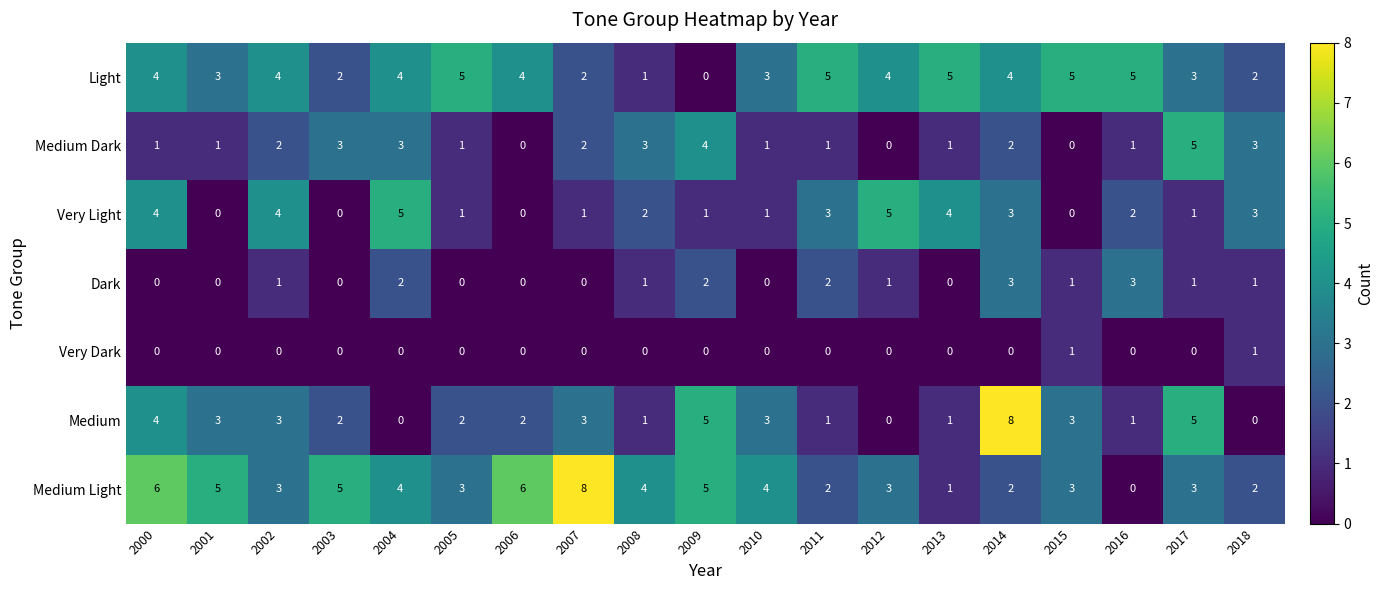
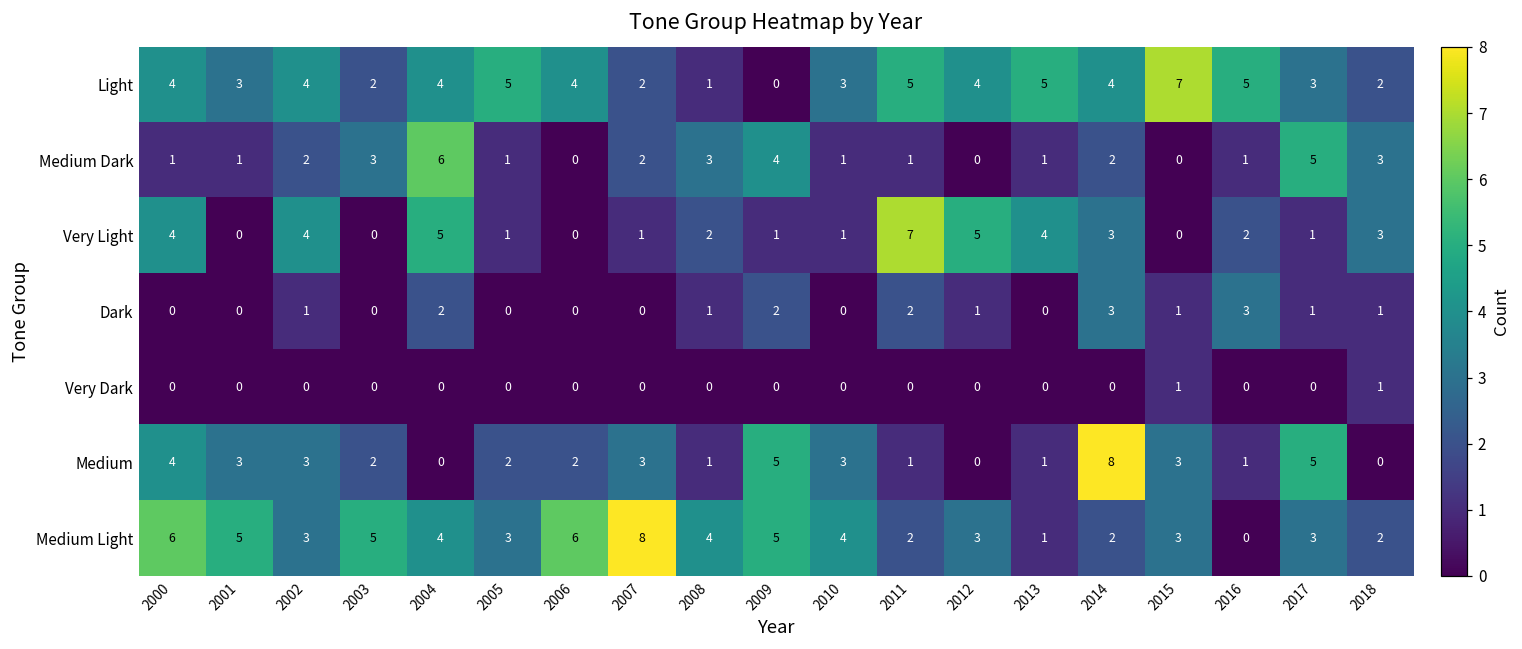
  {
    "Light": {
      "2000": 4,
      "2001": 3,
      "2002": 4,
      "2003": 2,
      "2004": 4,
      "2005": 5,
      "2006": 4,
      "2007": 2,
      "2008": 1,
      "2009": 0,
      "2010": 3,
      "2011": 5,
      "2012": 4,
      "2013": 5,
      "2014": 4,
-     "2015": 5,
+     "2015": 7,
      "2016": 5,
      "2017": 3,
      "2018": 2
    },
    "Medium Dark": {
      "2000": 1,
      "2001": 1,
      "2002": 2,
      "2003": 3,
-     "2004": 3,
+     "2004": 6,
      "2005": 1,
      "2006": 0,
      "2007": 2,
      "2008": 3,
      "2009": 4,
      "2010": 1,
      "2011": 1,
      "2012": 0,
      "2013": 1,
      "2014": 2,
      "2015": 0,
      "2016": 1,
      "2017": 5,
      "2018": 3
    },
    "Very Light": {
      "2000": 4,
      "2001": 0,
      "2002": 4,
      "2003": 0,
      "2004": 5,
      "2005": 1,
      "2006": 0,
      "2007": 1,
      "2008": 2,
      "2009": 1,
      "2010": 1,
-     "2011": 3,
+     "2011": 7,
      "2012": 5,
      "2013": 4,
      "2014": 3,
      "2015": 0,
      "2016": 2,
      "2017": 1,
      "2018": 3
    },
    "Dark": {
      "2000": 0,
      "2001": 0,
      "2002": 1,
      "2003": 0,
      "2004": 2,
      "2005": 0,
      "2006": 0,
      "2007": 0,
      "2008": 1,
      "2009": 2,
      "2010": 0,
      "2011": 2,
      "2012": 1,
      "2013": 0,
      "2014": 3,
      "2015": 1,
      "2016": 3,
      "2017": 1,
      "2018": 1
    },
    "Very Dark": {
      "2000": 0,
      "2001": 0,
      "2002": 0,
      "2003": 0,
      "2004": 0,
      "2005": 0,
      "2006": 0,
      "2007": 0,
      "2008": 0,
      "2009": 0,
      "2010": 0,
      "2011": 0,
      "2012": 0,
      "2013": 0,
      "2014": 0,
      "2015": 1,
      "2016": 0,
      "2017": 0,
      "2018": 1
    },
    "Medium": {
      "2000": 4,
      "2001": 3,
      "2002": 3,
      "2003": 2,
      "2004": 0,
      "2005": 2,
      "2006": 2,
      "2007": 3,
      "2008": 1,
      "2009": 5,
      "2010": 3,
      "2011": 1,
      "2012": 0,
      "2013": 1,
      "2014": 8,
      "2015": 3,
      "2016": 1,
      "2017": 5,
      "2018": 0
    },
    "Medium Light": {
      "2000": 6,
      "2001": 5,
      "2002": 3,
      "2003": 5,
      "2004": 4,
      "2005": 3,
      "2006": 6,
      "2007": 8,
      "2008": 4,
      "2009": 5,
      "2010": 4,
      "2011": 2,
      "2012": 3,
      "2013": 1,
      "2014": 2,
      "2015": 3,
      "2016": 0,
      "2017": 3,
      "2018": 2
    }
  }
